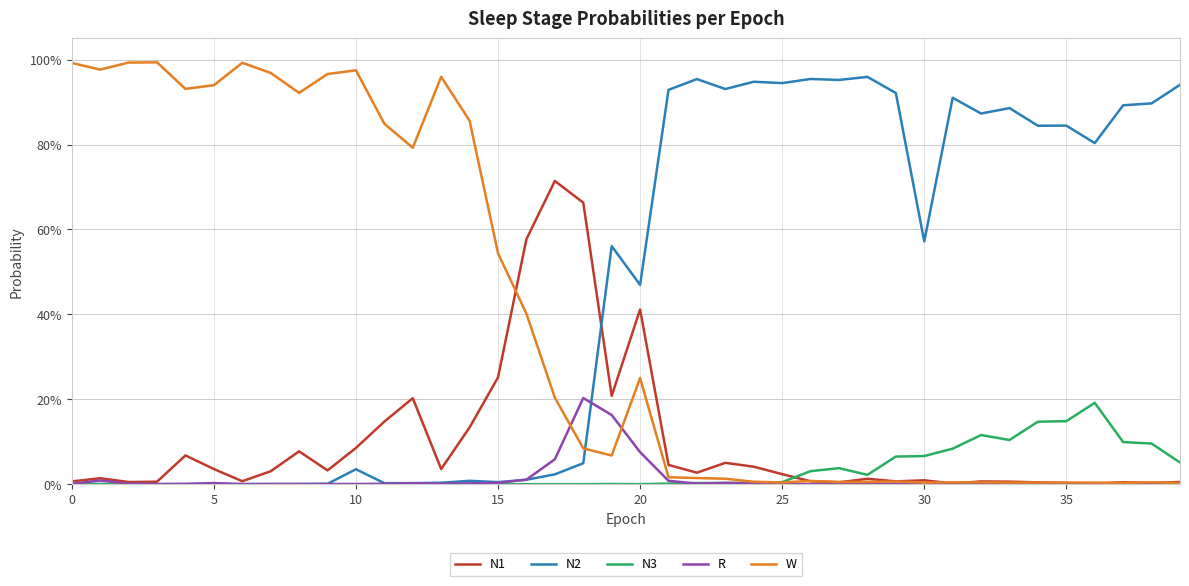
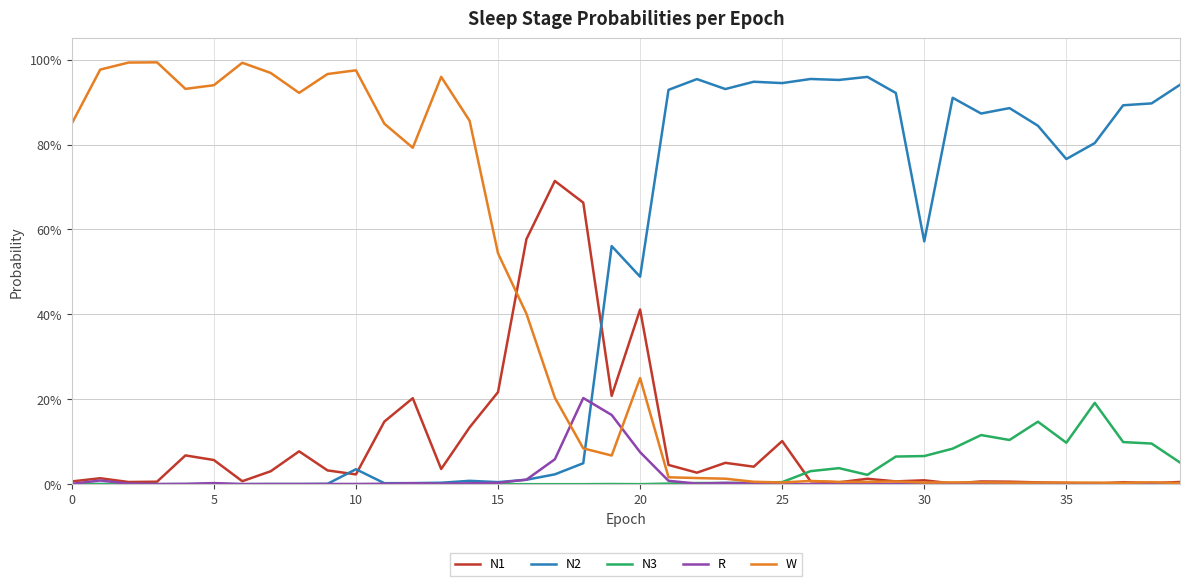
  {
    "N1": {
-     "5": "4%",
-     "10": "9%",
-     "15": "25%",
+     "5": "6%",
+     "10": "2%",
+     "15": "22%",
      "20": "41%",
-     "25": "2%"
+     "25": "10%"
    },
    "N2": {
      "10": "4%",
-     "20": "47%",
+     "20": "49%",
      "25": "94%",
      "30": "57%",
-     "35": "84%"
+     "35": "77%"
    },
    "N3": {
      "20": "0%",
      "30": "7%",
-     "35": "15%"
+     "35": "10%"
    },
    "R": {
      "20": "8%"
    },
    "W": {
-     "0": "99%",
+     "0": "85%",
      "5": "94%",
      "10": "98%",
      "15": "54%",
      "20": "25%"
    }
  }
